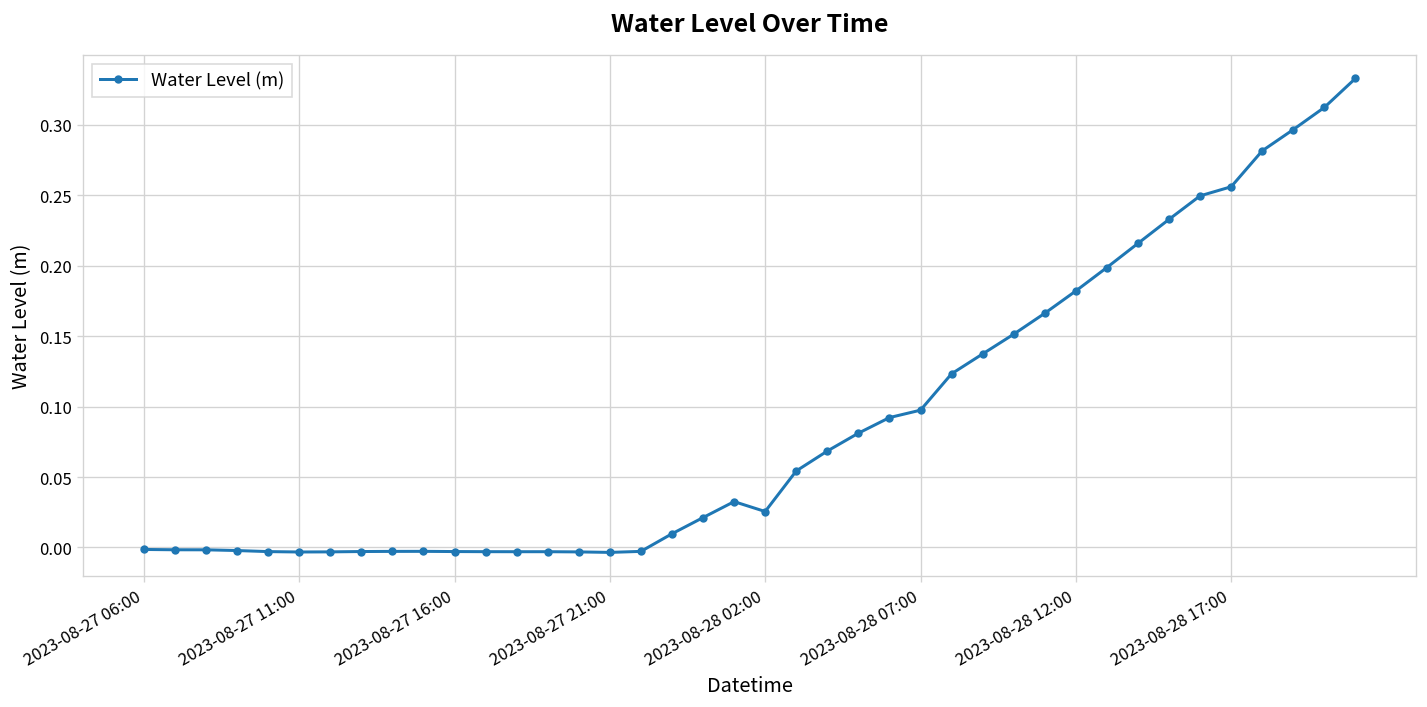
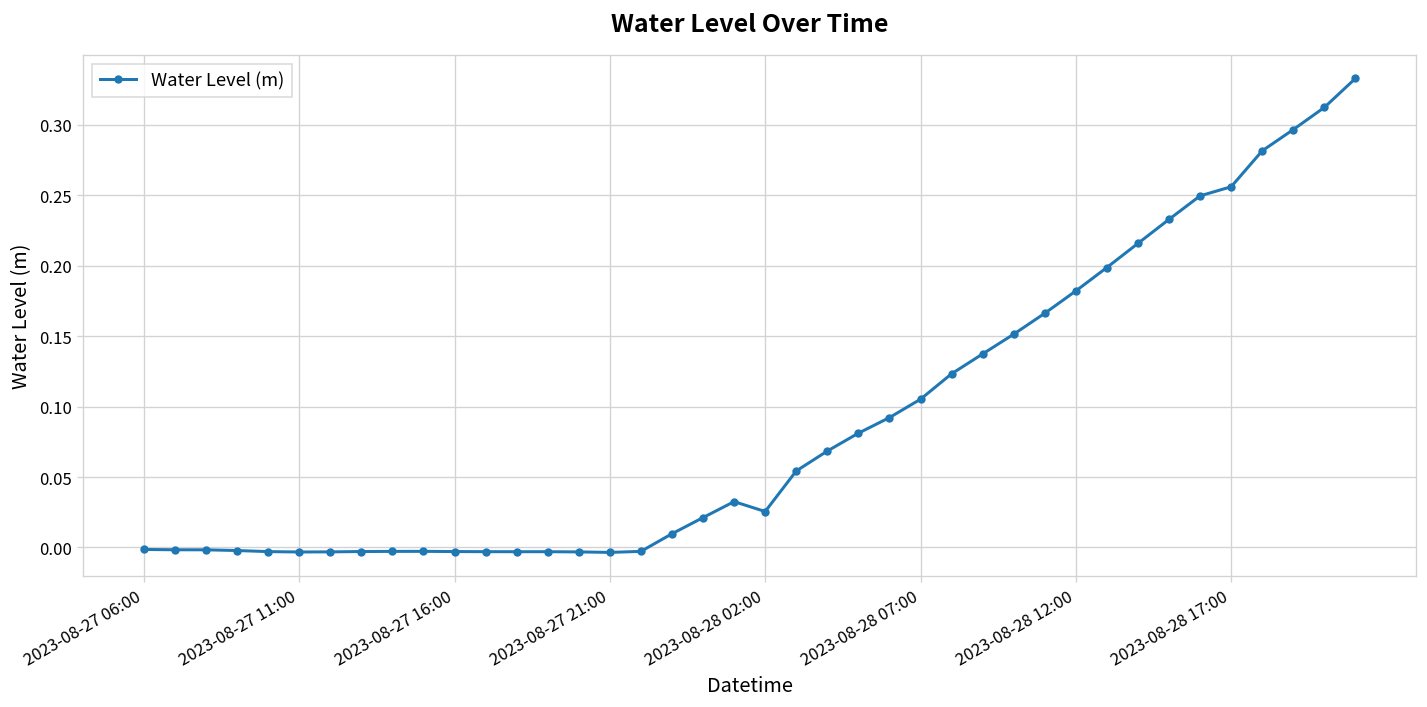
  {
    "2023-08-27 06:00": -0.001,
    "2023-08-27 11:00": -0.003,
    "2023-08-27 16:00": -0.003,
    "2023-08-27 21:00": -0.003,
    "2023-08-28 02:00": 0.026,
-   "2023-08-28 07:00": 0.098,
+   "2023-08-28 07:00": 0.105,
    "2023-08-28 12:00": 0.182,
    "2023-08-28 17:00": 0.256
  }
